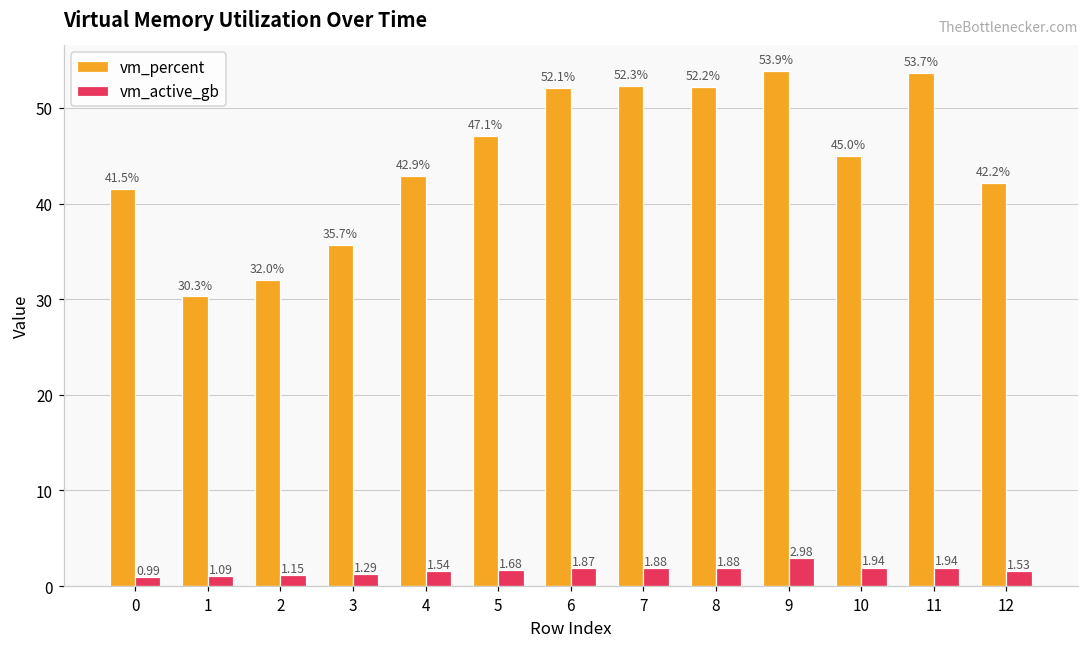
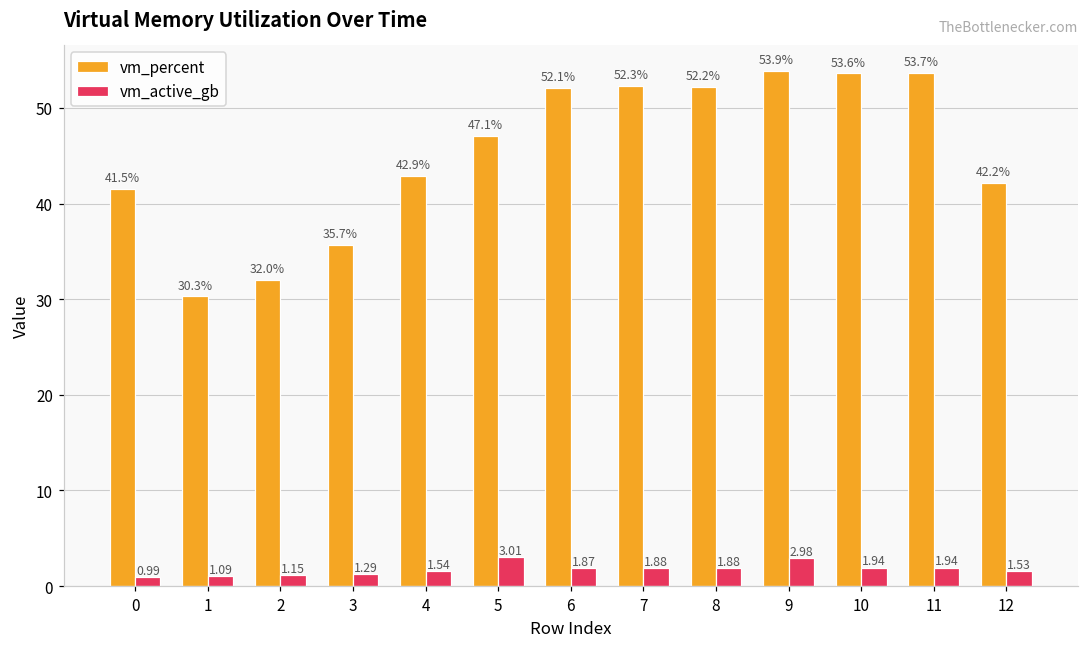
  {
    "vm_percent": {
      "0": "41.5%",
      "1": "30.3%",
      "2": "32.0%",
      "3": "35.7%",
      "4": "42.9%",
      "5": "47.1%",
      "6": "52.1%",
      "7": "52.3%",
      "8": "52.2%",
      "9": "53.9%",
-     "10": "45.0%",
+     "10": "53.6%",
      "11": "53.7%",
      "12": "42.2%"
    },
    "vm_active_gb": {
      "0": "0.99",
      "1": "1.09",
      "2": "1.15",
      "3": "1.29",
      "4": "1.54",
-     "5": "1.68",
+     "5": "3.01",
      "6": "1.87",
      "7": "1.88",
      "8": "1.88",
      "9": "2.98",
      "10": "1.94",
      "11": "1.94",
      "12": "1.53"
    }
  }
